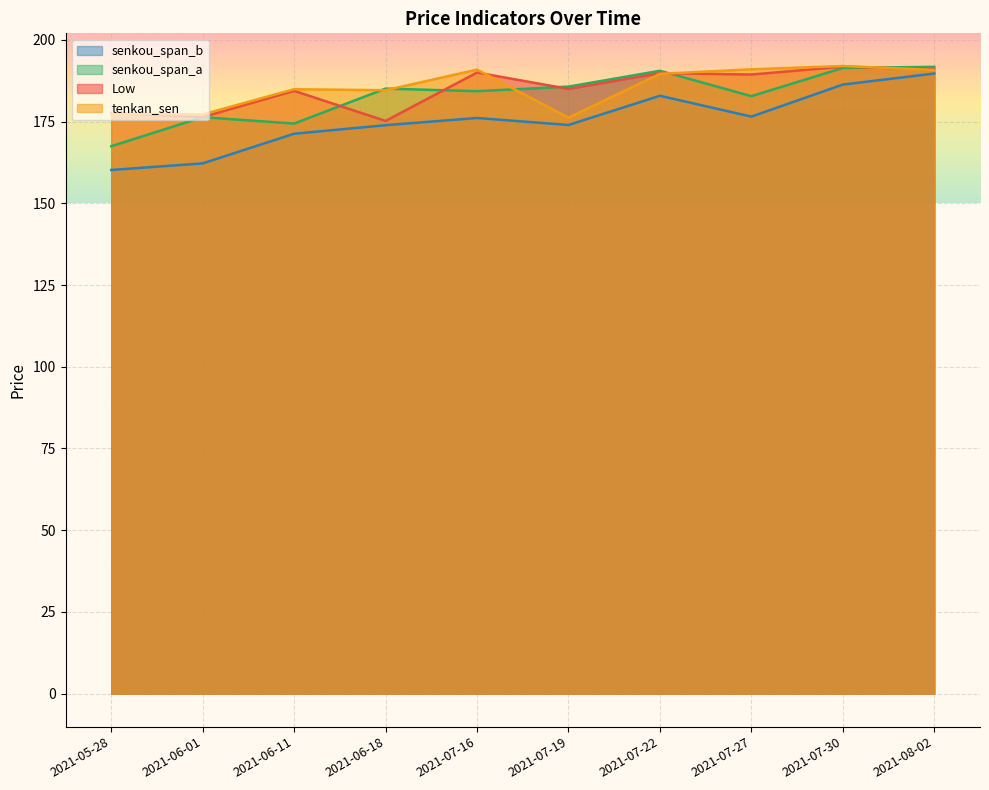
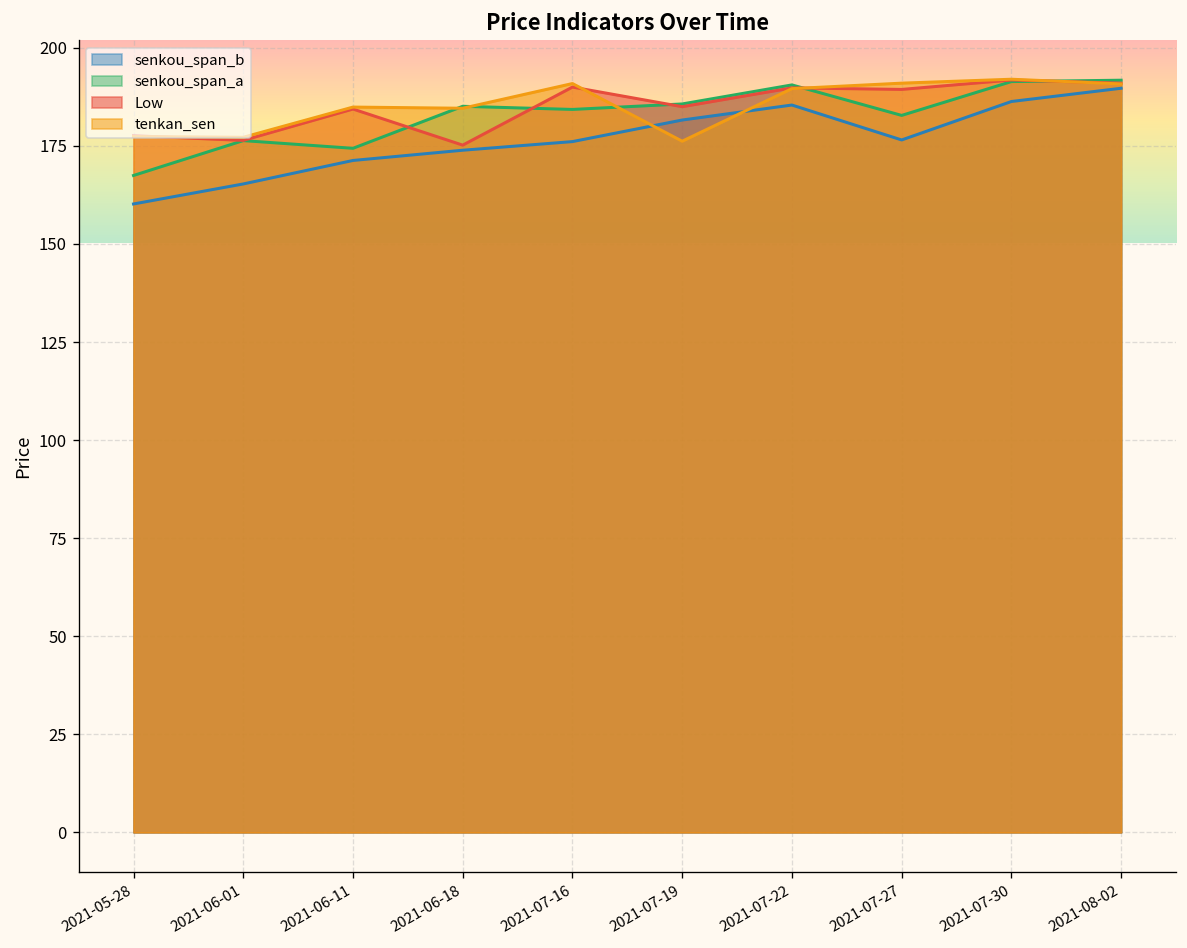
  {
    "senkou_span_b": {
      "2021-05-28": 160,
-     "2021-06-01": 162,
+     "2021-06-01": 165,
      "2021-06-11": 171,
      "2021-06-18": 174,
      "2021-07-16": 176,
-     "2021-07-19": 174,
-     "2021-07-22": 183,
+     "2021-07-19": 182,
+     "2021-07-22": 185,
      "2021-07-27": 177,
      "2021-07-30": 186,
      "2021-08-02": 190
    },
    "senkou_span_a": {
      "2021-05-28": 167,
      "2021-06-11": 174,
      "2021-07-16": 184,
      "2021-07-27": 183
    },
    "Low": {
      "2021-06-18": 175,
      "2021-07-16": 190,
      "2021-07-27": 189
    },
    "tenkan_sen": {
      "2021-07-16": 191,
      "2021-07-19": 176,
      "2021-07-27": 191
    }
  }
